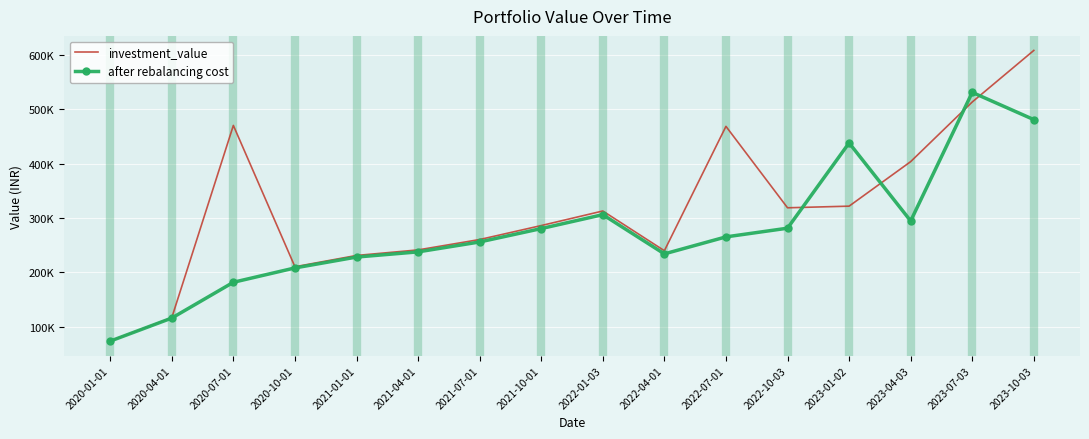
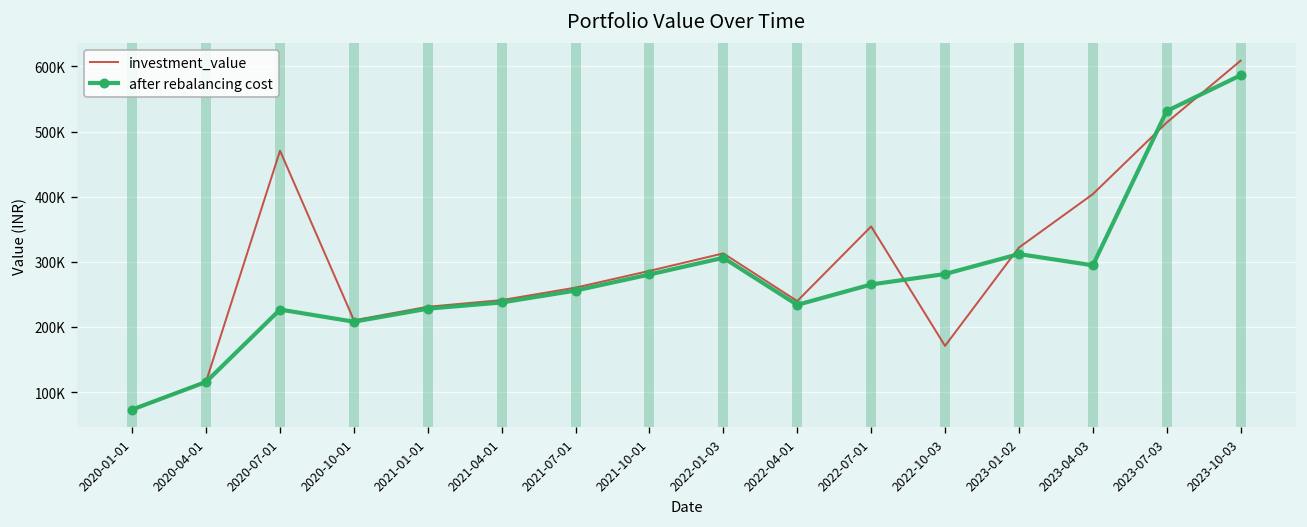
  {
    "investment_value": {
      "2020-07-01": 470000,
      "2021-10-01": 290000,
      "2022-01-03": 310000,
      "2022-04-01": 240000,
-     "2022-07-01": 470000,
-     "2022-10-03": 320000,
+     "2022-07-01": 350000,
+     "2022-10-03": 170000,
      "2023-01-02": 320000,
      "2023-04-03": 400000,
      "2023-07-03": 510000,
      "2023-10-03": 610000
    },
    "after rebalancing cost": {
-     "2020-07-01": 180000,
+     "2020-07-01": 230000,
      "2021-10-01": 280000,
      "2022-01-03": 310000,
      "2022-04-01": 230000,
      "2022-07-01": 270000,
      "2022-10-03": 280000,
-     "2023-01-02": 440000,
+     "2023-01-02": 310000,
      "2023-04-03": 290000,
      "2023-07-03": 530000,
-     "2023-10-03": 480000
+     "2023-10-03": 590000
    }
  }
